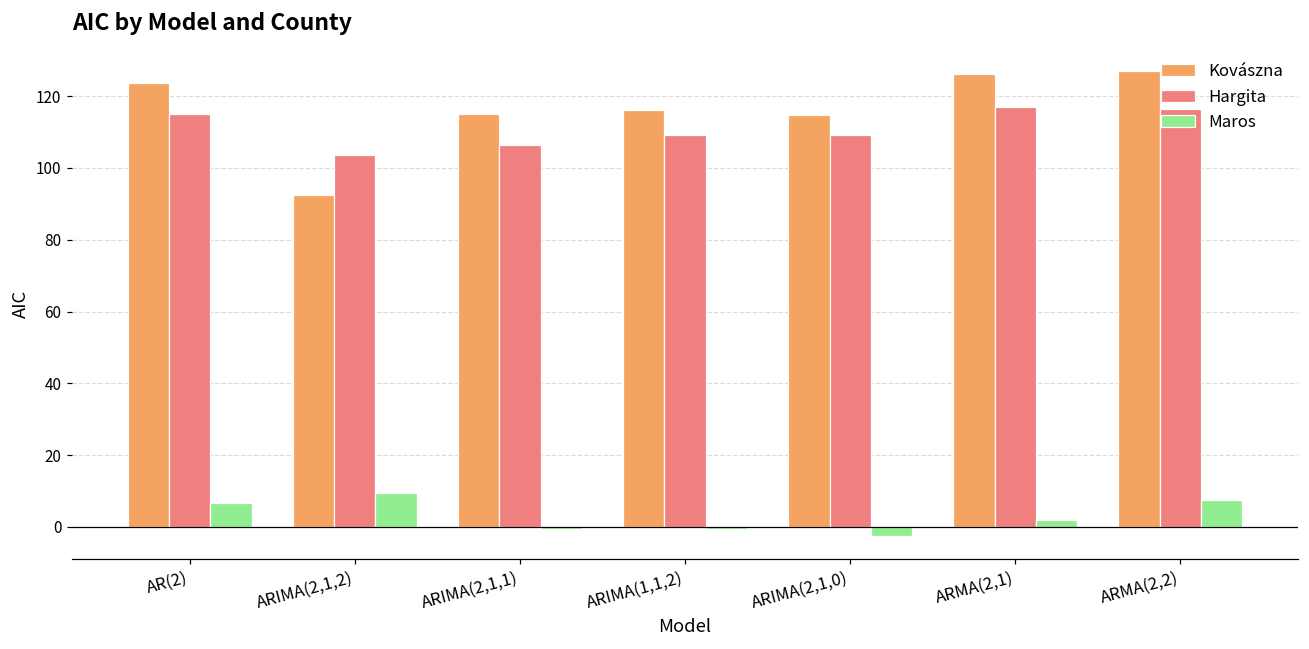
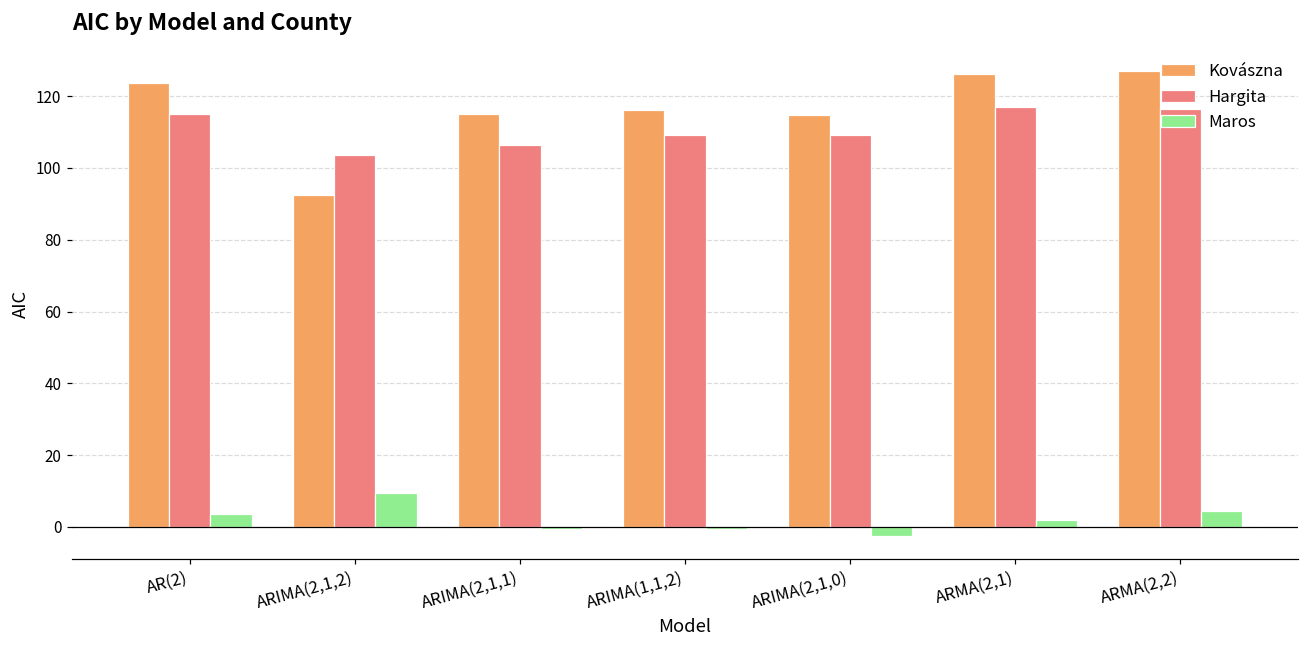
  {
    "Maros": {
-     "AR(2)": 7,
+     "AR(2)": 4,
      "ARIMA(2,1,2)": 9,
      "ARIMA(2,1,0)": -2,
      "ARMA(2,1)": 2,
-     "ARMA(2,2)": 7
+     "ARMA(2,2)": 4
    }
  }
